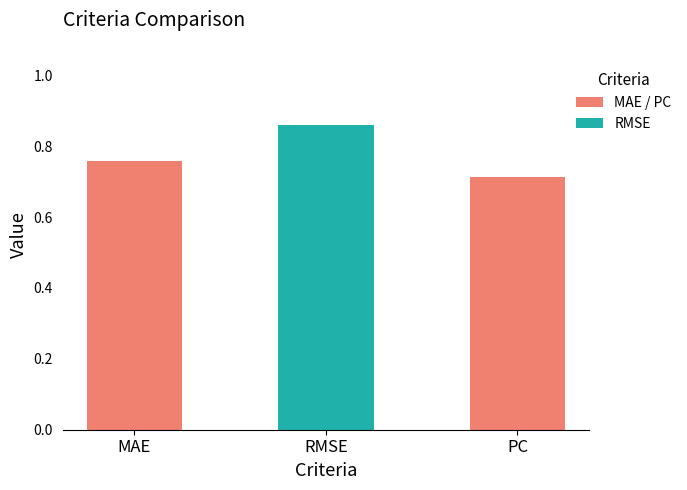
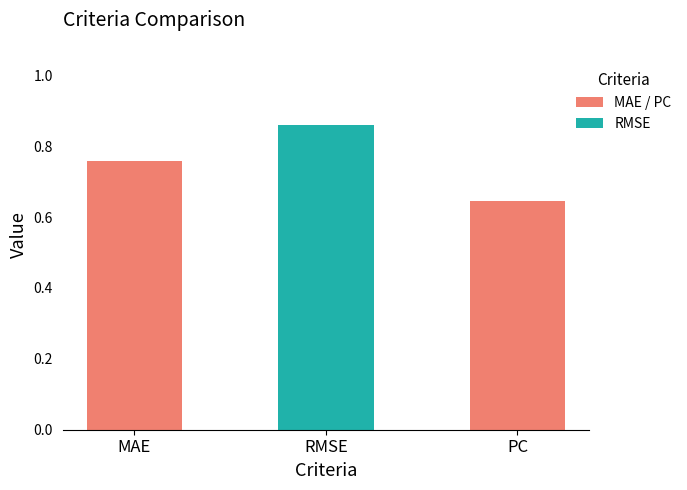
  {
    "MAE": 0.76,
    "RMSE": 0.86,
-   "PC": 0.71
+   "PC": 0.65
  }
